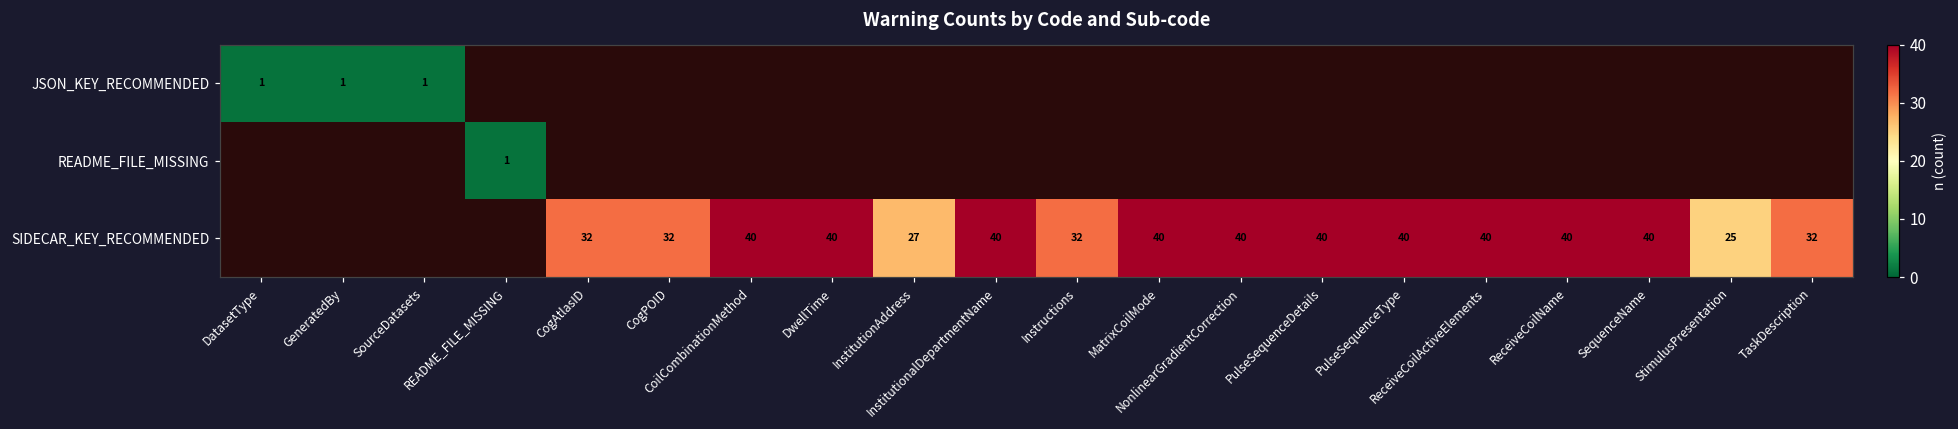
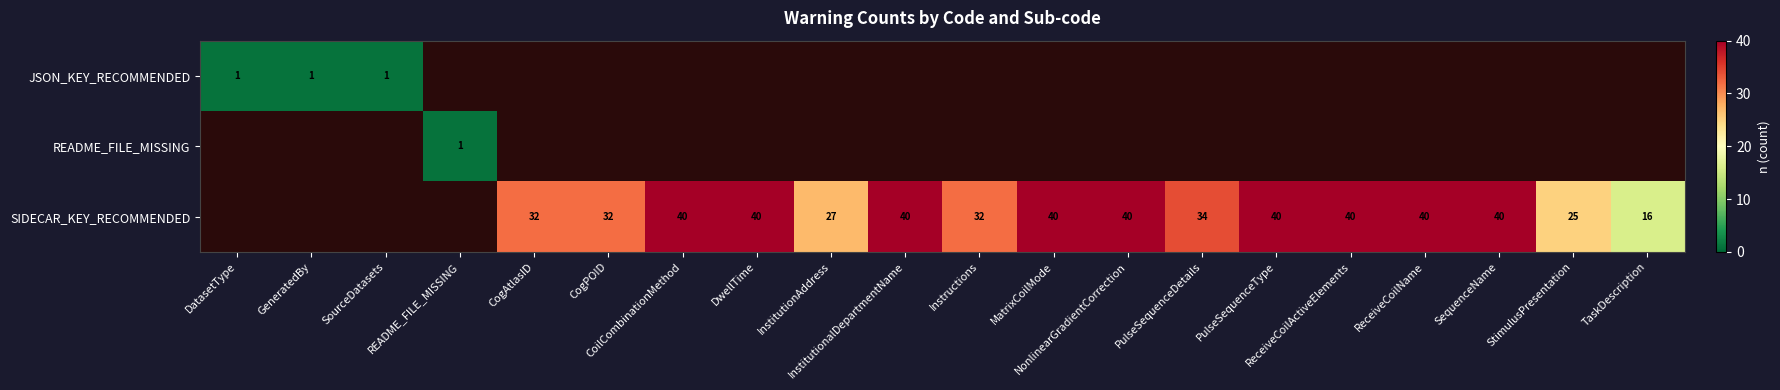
  {
    "JSON_KEY_RECOMMENDED": {
      "DatasetType": 1,
      "GeneratedBy": 1,
      "SourceDatasets": 1
    },
    "README_FILE_MISSING": {
      "README_FILE_MISSING": 1
    },
    "SIDECAR_KEY_RECOMMENDED": {
      "CogAtlasID": 32,
      "CogPOID": 32,
      "CoilCombinationMethod": 40,
      "DwellTime": 40,
      "InstitutionAddress": 27,
      "InstitutionalDepartmentName": 40,
      "Instructions": 32,
      "MatrixCoilMode": 40,
      "NonlinearGradientCorrection": 40,
-     "PulseSequenceDetails": 40,
+     "PulseSequenceDetails": 34,
      "PulseSequenceType": 40,
      "ReceiveCoilActiveElements": 40,
      "ReceiveCoilName": 40,
      "SequenceName": 40,
      "StimulusPresentation": 25,
-     "TaskDescription": 32
+     "TaskDescription": 16
    }
  }
